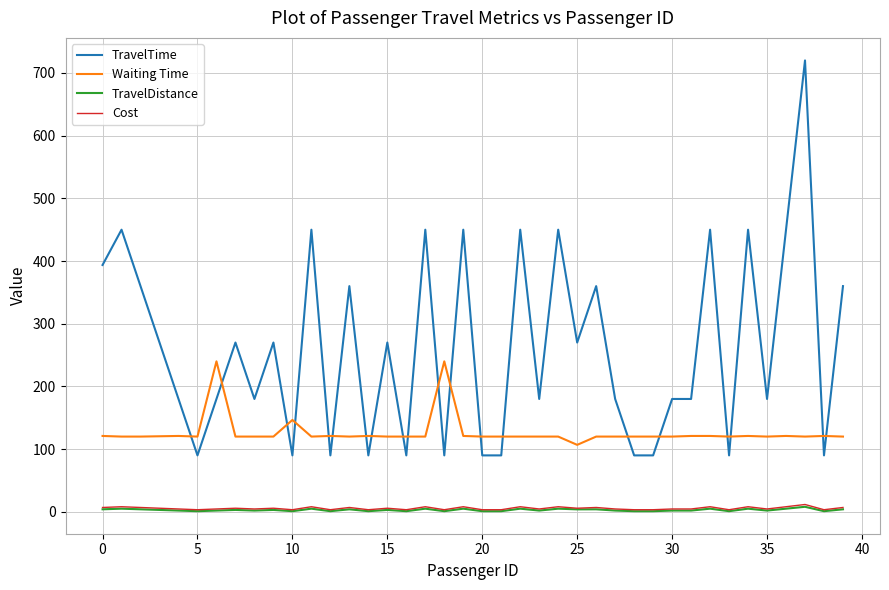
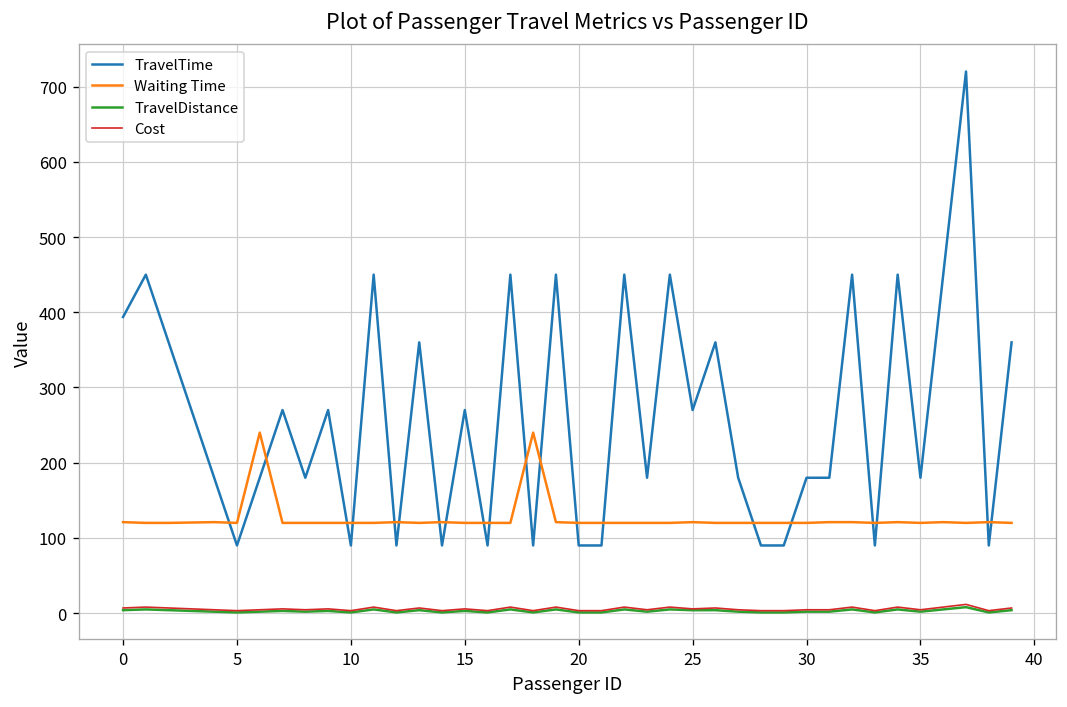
  {
    "TravelTime": {
      "0": 390,
      "5": 90,
      "10": 90,
      "15": 270,
      "20": 90,
      "25": 270,
      "30": 180,
      "35": 180
    },
    "Waiting Time": {
      "0": 120,
      "5": 120,
-     "10": 150,
+     "10": 120,
      "15": 120,
      "20": 120,
-     "25": 110,
+     "25": 120,
      "30": 120,
      "35": 120
    }
  }
